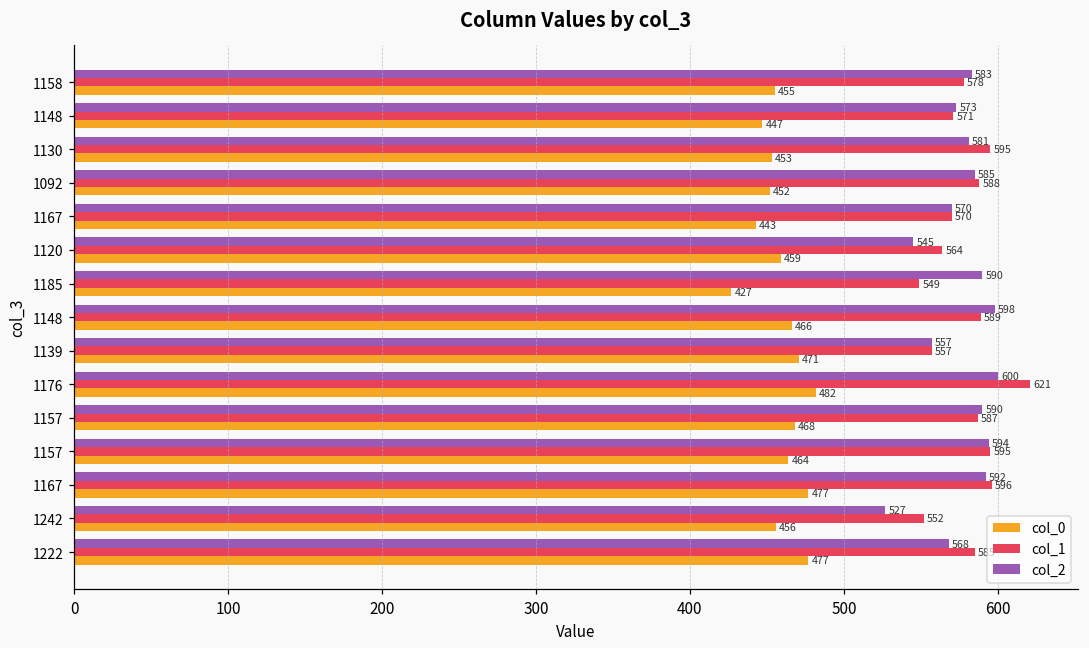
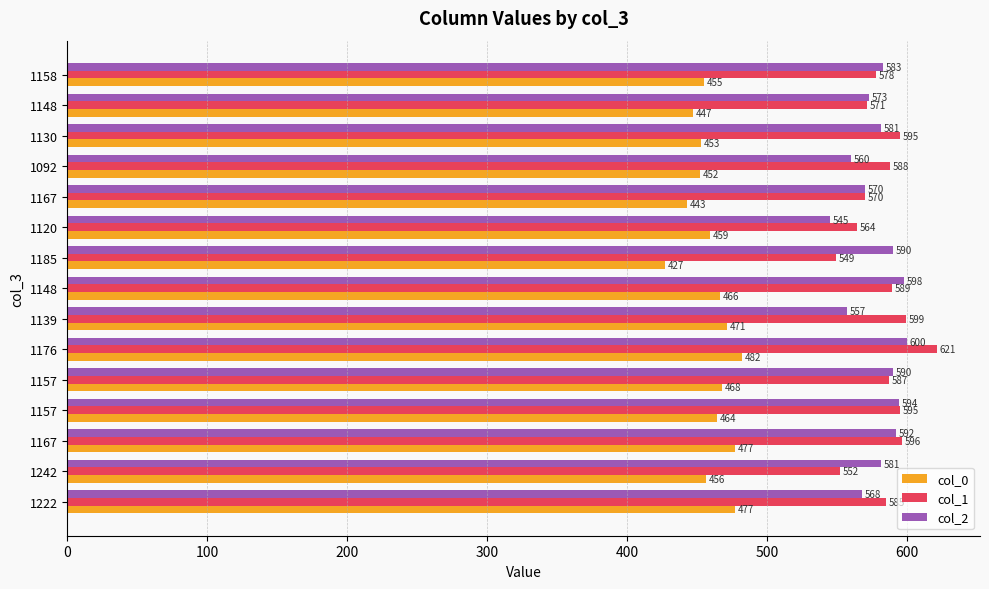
  {
    "col_0": {
      "1158": 455,
      "1130": 453,
      "1092": 452,
      "1120": 459,
      "1185": 427,
      "1139": 471,
      "1176": 482,
      "1242": 456,
      "1222": 477
    },
    "col_1": {
      "1158": 578,
      "1130": 595,
      "1120": 564,
      "1185": 549,
-     "1139": 557,
+     "1139": 599,
      "1176": 621,
      "1242": 552
    },
    "col_2": {
      "1158": 583,
      "1130": 581,
-     "1092": 585,
+     "1092": 560,
      "1120": 545,
      "1185": 590,
      "1176": 600,
-     "1242": 527,
+     "1242": 581,
      "1222": 568
    }
  }
